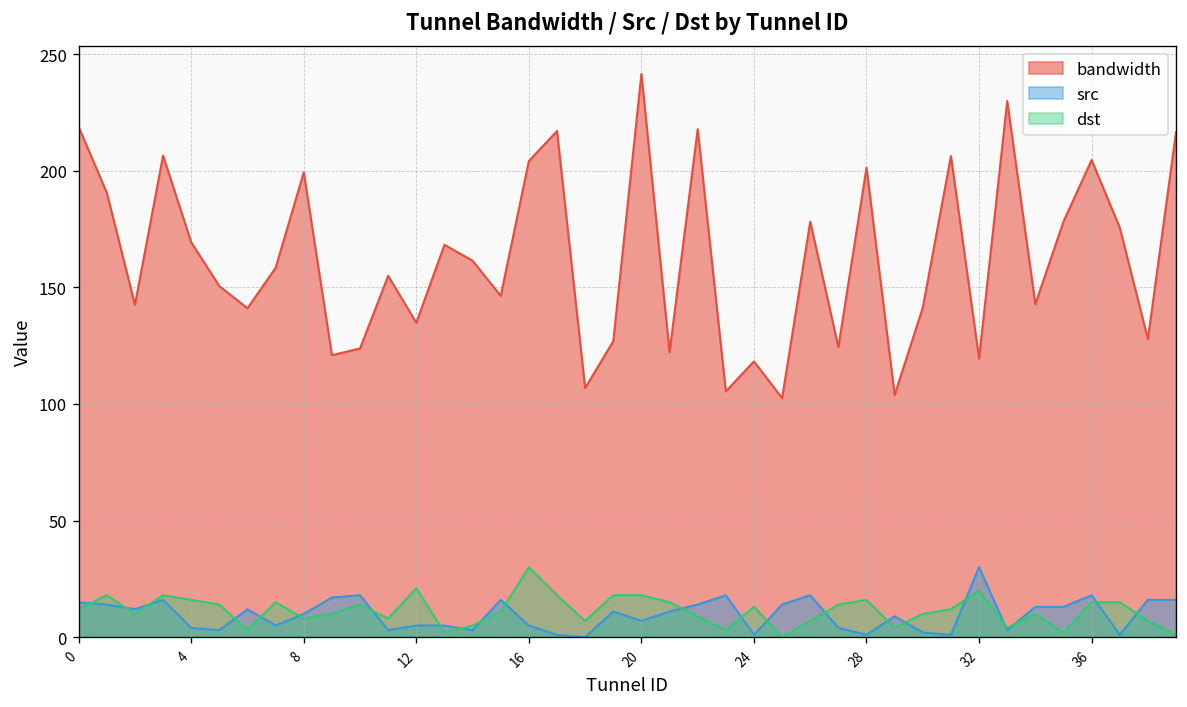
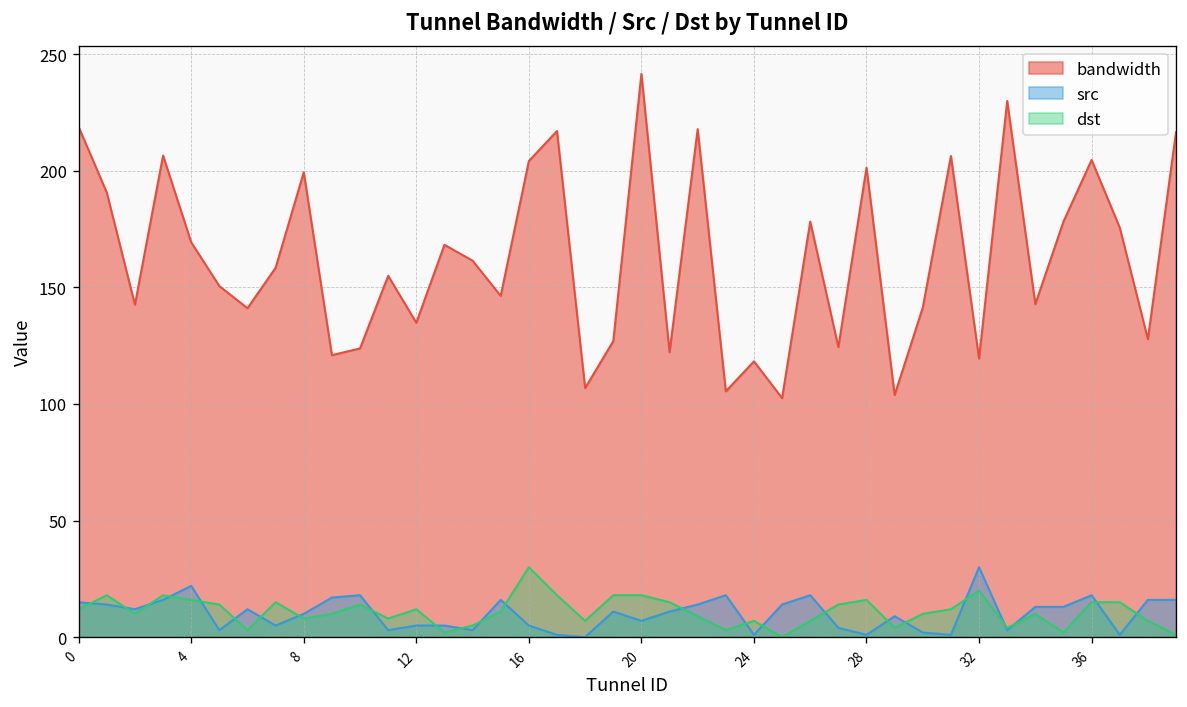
  {
    "bandwidth": {
      "0": 219,
      "4": 169,
      "8": 199,
      "12": 135,
      "16": 204,
      "20": 242,
      "24": 118,
      "28": 201,
      "32": 119,
      "36": 205
    },
    "src": {
      "0": 15,
-     "4": 4,
+     "4": 22,
      "8": 10,
      "12": 5,
      "16": 5,
      "20": 7,
      "24": 1,
      "28": 1,
      "32": 30,
      "36": 18
    },
    "dst": {
      "0": 12,
      "4": 16,
      "8": 8,
-     "12": 21,
+     "12": 12,
      "16": 30,
      "20": 18,
-     "24": 13,
+     "24": 7,
      "28": 16,
      "32": 20,
      "36": 15
    }
  }
